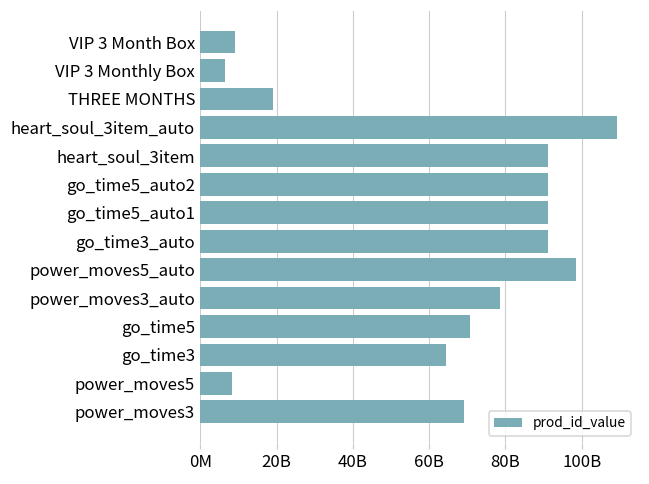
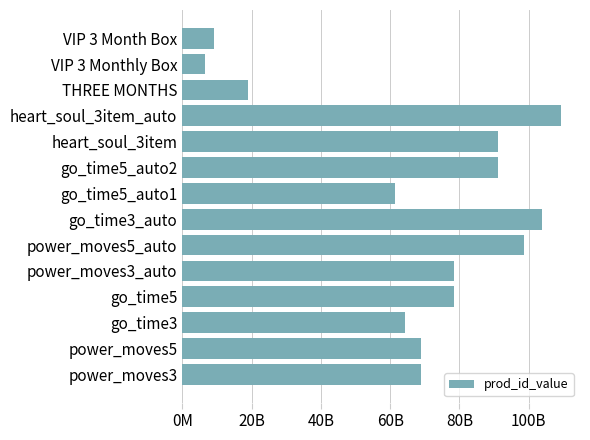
  {
    "VIP 3 Month Box": 9000000000,
    "VIP 3 Monthly Box": 7000000000,
    "THREE MONTHS": 19000000000,
    "heart_soul_3item_auto": 109000000000,
    "heart_soul_3item": 91000000000,
    "go_time5_auto2": 91000000000,
-   "go_time5_auto1": 91000000000,
-   "go_time3_auto": 91000000000,
+   "go_time5_auto1": 61000000000,
+   "go_time3_auto": 104000000000,
    "power_moves5_auto": 98000000000,
    "power_moves3_auto": 79000000000,
-   "go_time5": 71000000000,
+   "go_time5": 78000000000,
    "go_time3": 64000000000,
-   "power_moves5": 8000000000,
+   "power_moves5": 69000000000,
    "power_moves3": 69000000000
  }
